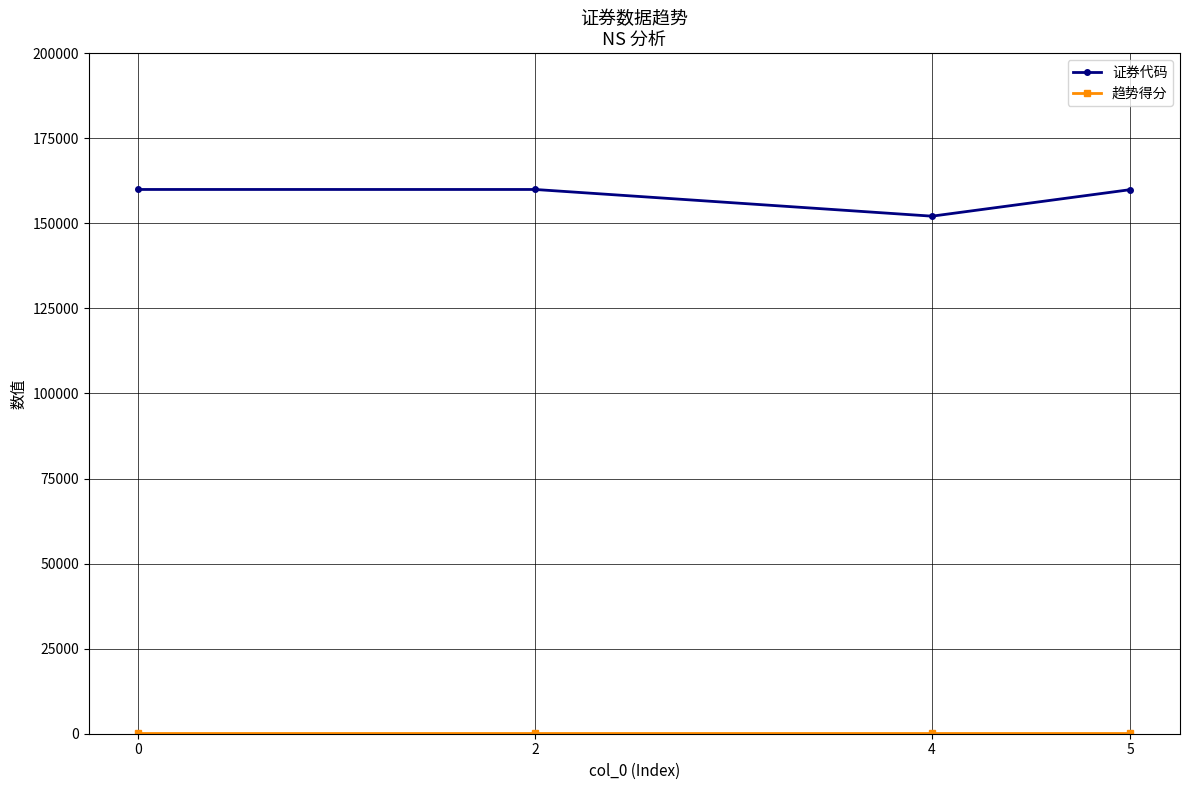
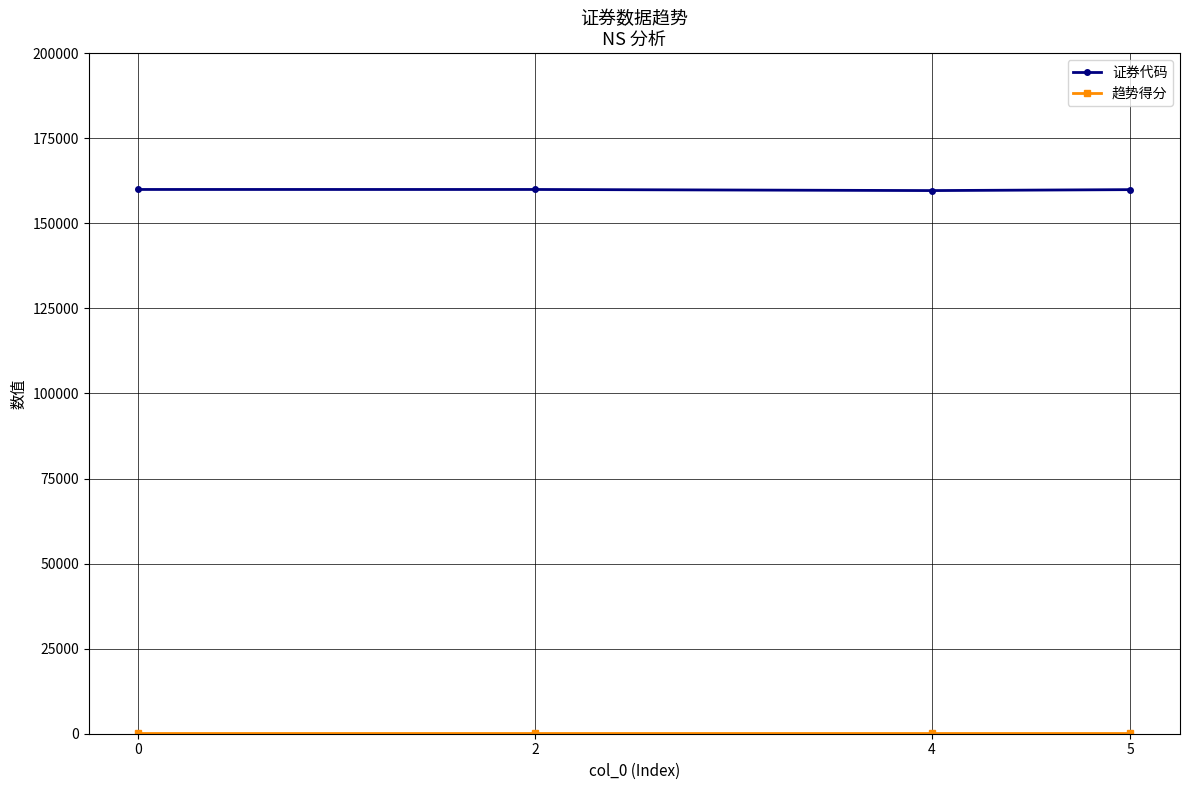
  {
    "证券代码": {
      "0": 160000,
      "2": 160000,
-     "4": 152000,
+     "4": 160000,
      "5": 160000
    },
    "趋势得分": {
      "0": 0,
      "2": 0,
      "4": 0,
      "5": 0
    }
  }
